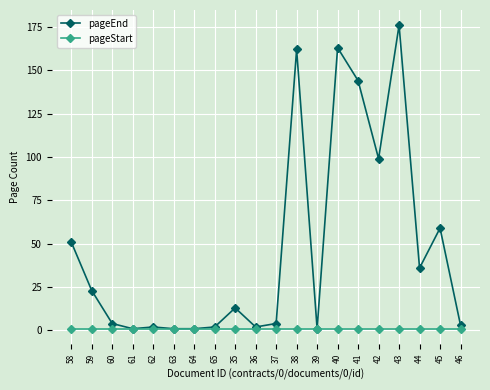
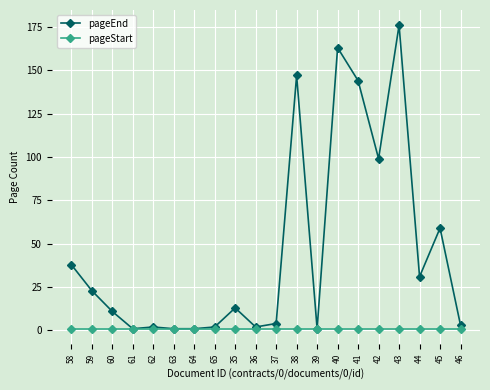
  {
    "pageEnd": {
-     "58": 51,
+     "58": 38,
      "59": 23,
-     "60": 4,
+     "60": 11,
      "35": 13,
      "37": 4,
-     "38": 162,
+     "38": 147,
      "40": 163,
      "41": 144,
      "42": 99,
      "43": 176,
-     "44": 36,
+     "44": 31,
      "45": 59,
      "46": 3
    },
    "pageStart": {
      "58": 1,
      "59": 1,
      "60": 1,
      "35": 1,
      "37": 1,
      "38": 1,
      "40": 1,
      "41": 1,
      "42": 1,
      "43": 1,
      "44": 1,
      "45": 1,
      "46": 1
    }
  }
